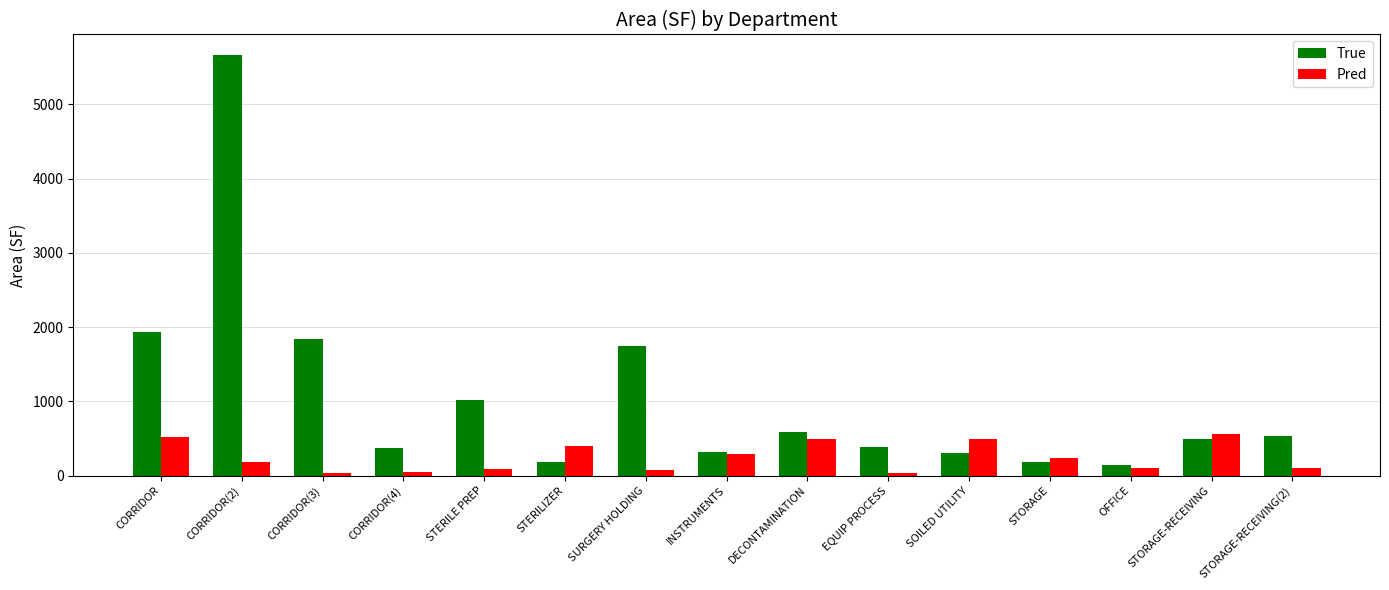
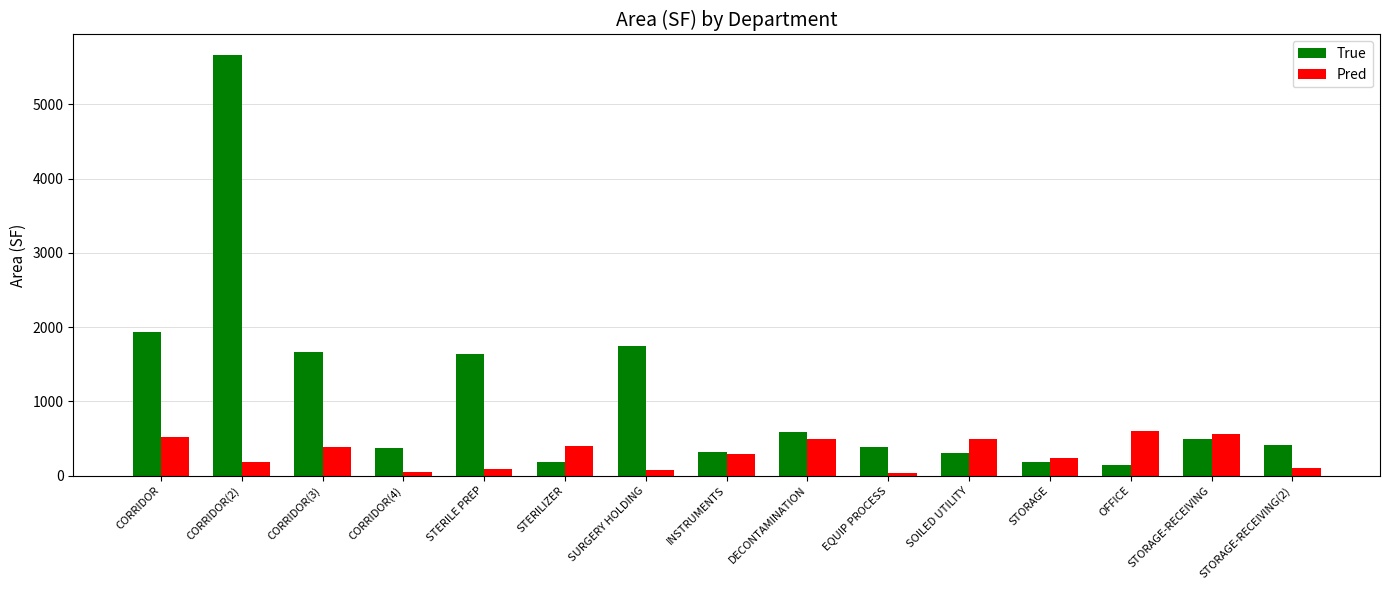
  {
    "True": {
      "CORRIDOR": 1900,
      "CORRIDOR(2)": 5700,
-     "CORRIDOR(3)": 1800,
+     "CORRIDOR(3)": 1700,
      "CORRIDOR(4)": 400,
-     "STERILE PREP": 1000,
+     "STERILE PREP": 1600,
      "STERILIZER": 200,
      "SURGERY HOLDING": 1700,
      "INSTRUMENTS": 300,
      "DECONTAMINATION": 600,
      "EQUIP PROCESS": 400,
      "SOILED UTILITY": 300,
      "STORAGE": 200,
      "OFFICE": 100,
      "STORAGE-RECEIVING": 500,
-     "STORAGE-RECEIVING(2)": 500
+     "STORAGE-RECEIVING(2)": 400
    },
    "Pred": {
      "CORRIDOR": 500,
      "CORRIDOR(2)": 200,
-     "CORRIDOR(3)": 0,
+     "CORRIDOR(3)": 400,
      "CORRIDOR(4)": 0,
      "STERILE PREP": 100,
      "STERILIZER": 400,
      "SURGERY HOLDING": 100,
      "INSTRUMENTS": 300,
      "DECONTAMINATION": 500,
      "EQUIP PROCESS": 0,
      "SOILED UTILITY": 500,
      "STORAGE": 200,
-     "OFFICE": 100,
+     "OFFICE": 600,
      "STORAGE-RECEIVING": 600,
      "STORAGE-RECEIVING(2)": 100
    }
  }
